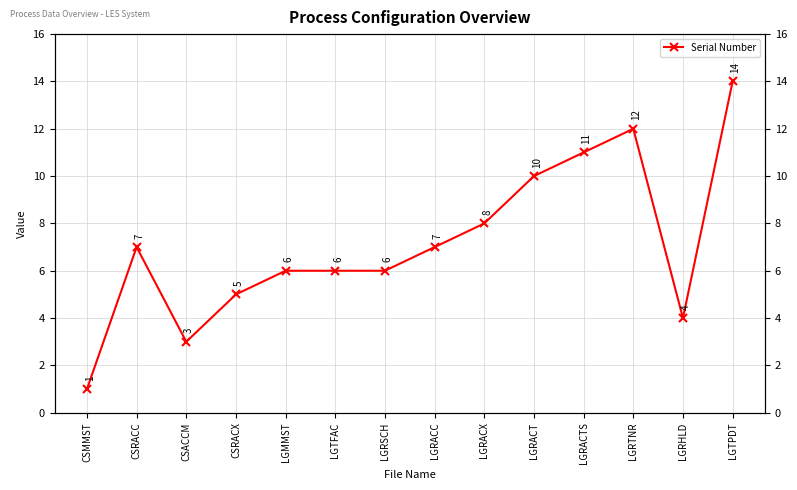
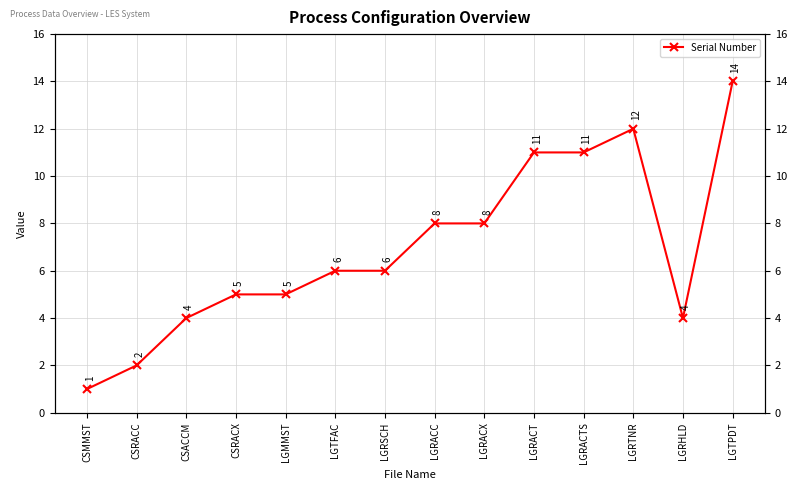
  {
    "CSMMST": 1,
-   "CSRACC": 7,
-   "CSACCM": 3,
+   "CSRACC": 2,
+   "CSACCM": 4,
    "CSRACX": 5,
-   "LGMMST": 6,
+   "LGMMST": 5,
    "LGTFAC": 6,
    "LGRSCH": 6,
-   "LGRACC": 7,
+   "LGRACC": 8,
    "LGRACX": 8,
-   "LGRACT": 10,
+   "LGRACT": 11,
    "LGRACTS": 11,
    "LGRTNR": 12,
    "LGRHLD": 4,
    "LGTPDT": 14
  }
